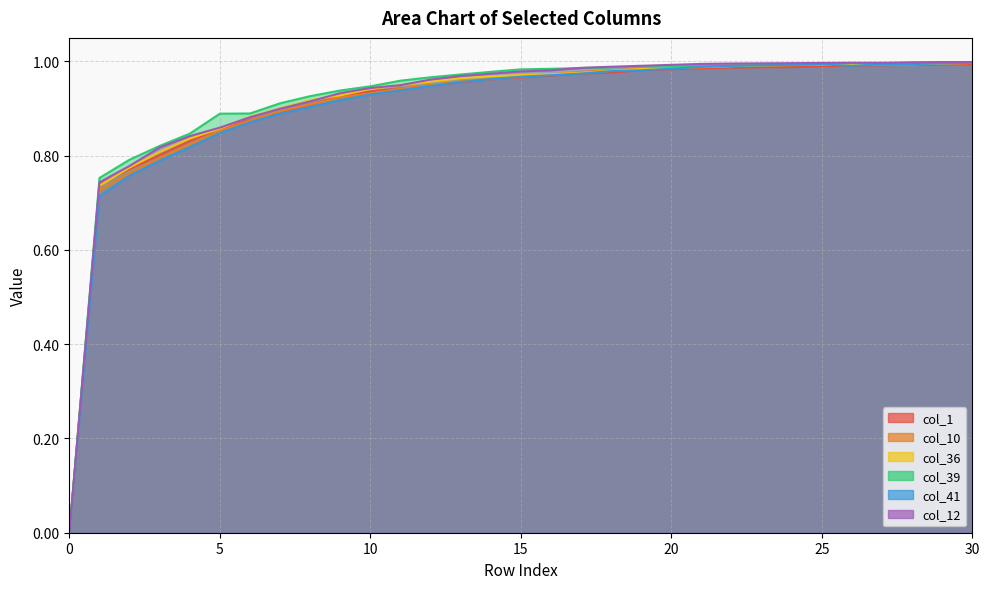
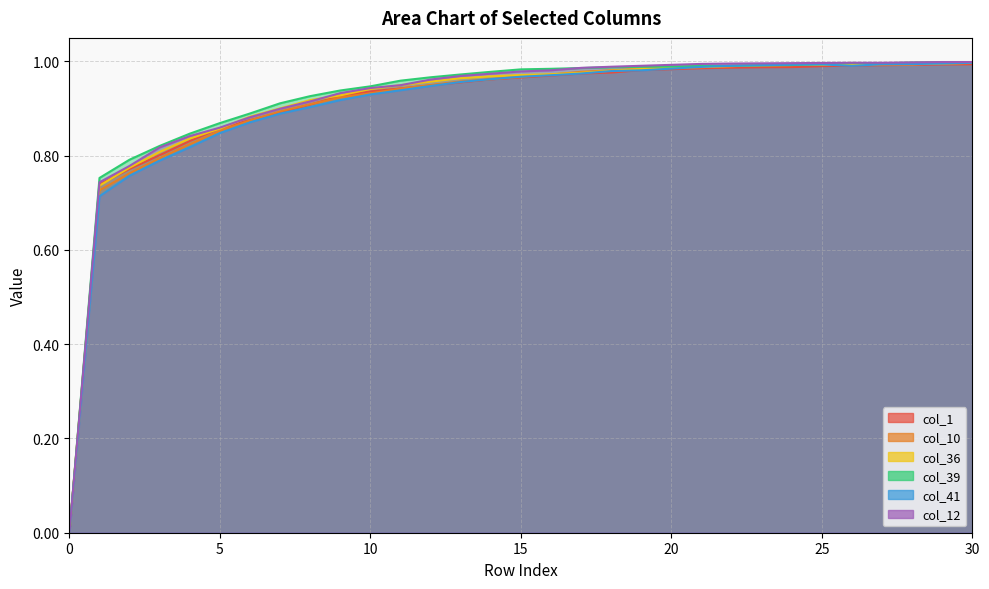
  {
    "col_39": {
-     "5": 0.89
+     "5": 0.87
    }
  }
